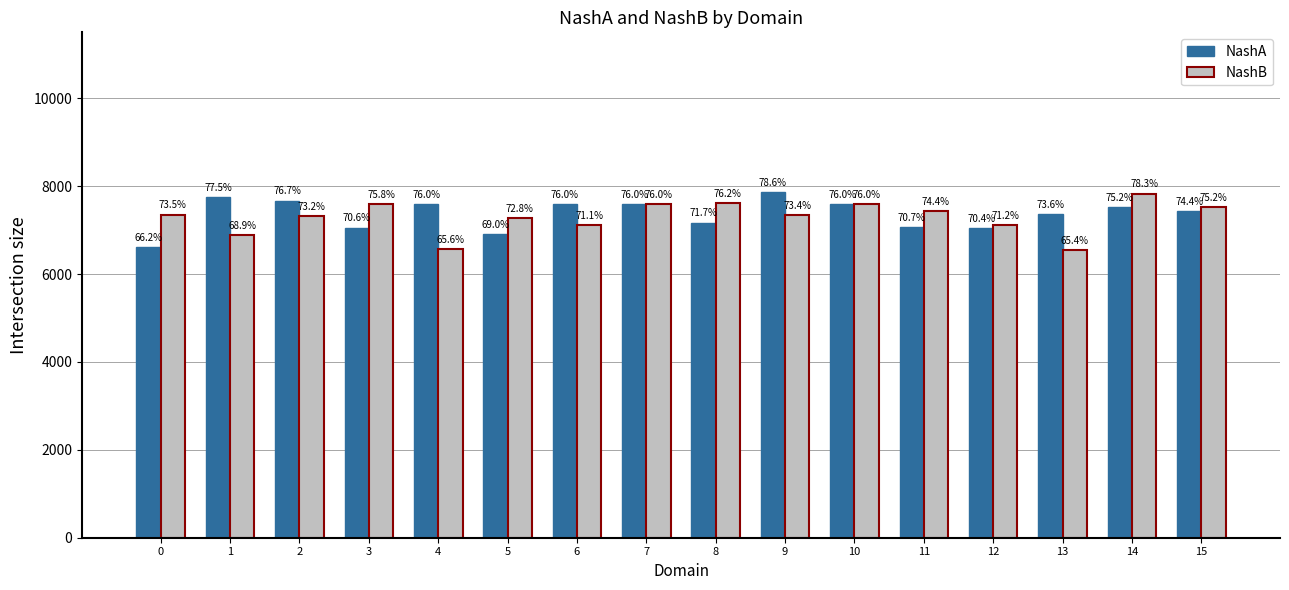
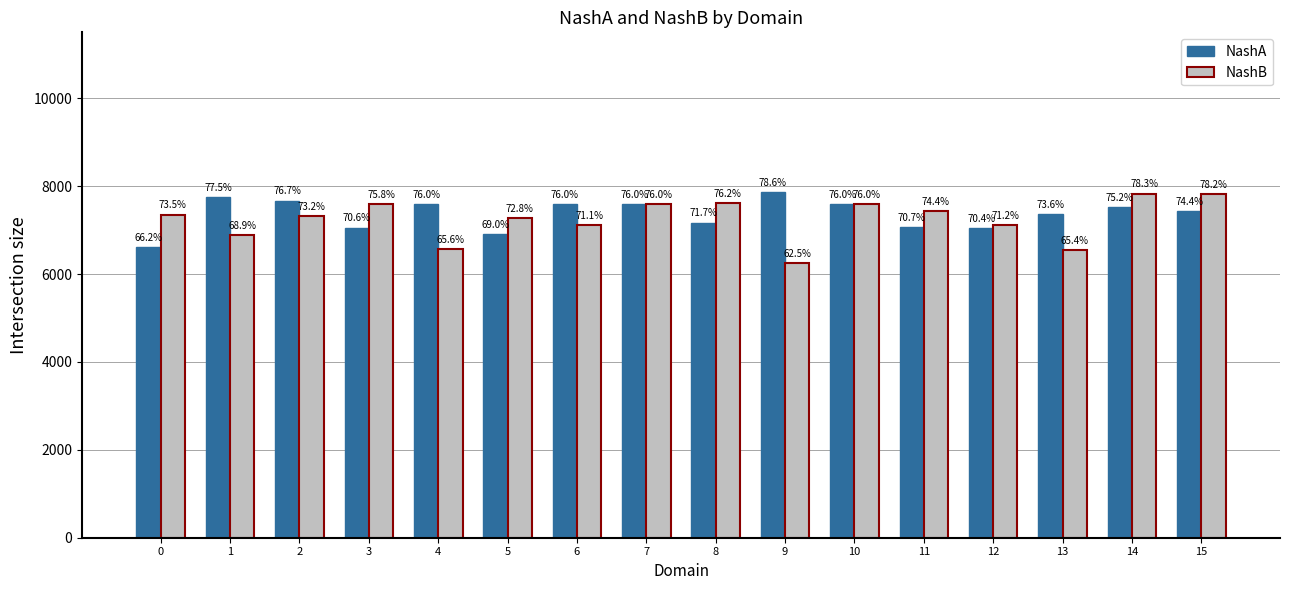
  {
    "NashA": {
      "0": "66.2%",
      "1": "77.5%",
      "2": "76.7%",
      "3": "70.6%",
      "4": "76.0%",
      "5": "69.0%",
      "6": "76.0%",
      "7": "76.0%",
      "8": "71.7%",
      "9": "78.6%",
      "10": "76.0%",
      "11": "70.7%",
      "12": "70.4%",
      "13": "73.6%",
      "14": "75.2%",
      "15": "74.4%"
    },
    "NashB": {
      "0": "73.5%",
      "1": "68.9%",
      "2": "73.2%",
      "3": "75.8%",
      "4": "65.6%",
      "5": "72.8%",
      "6": "71.1%",
      "7": "76.0%",
      "8": "76.2%",
-     "9": "73.4%",
+     "9": "62.5%",
      "10": "76.0%",
      "11": "74.4%",
      "12": "71.2%",
      "13": "65.4%",
      "14": "78.3%",
-     "15": "75.2%"
+     "15": "78.2%"
    }
  }
